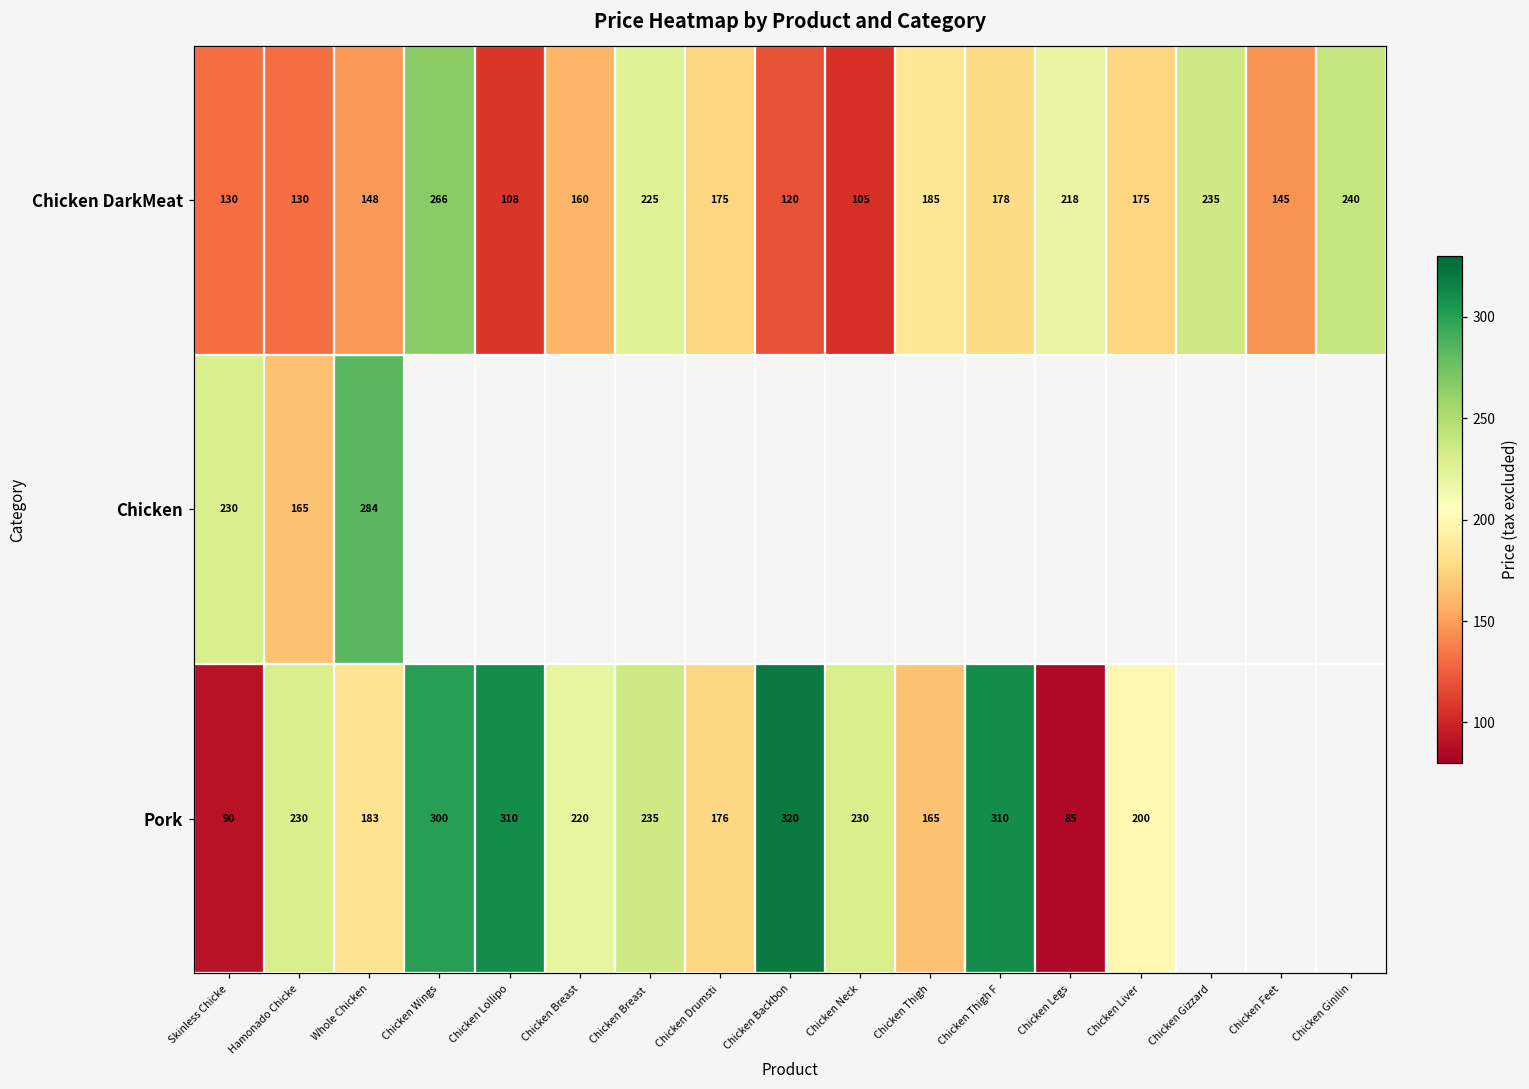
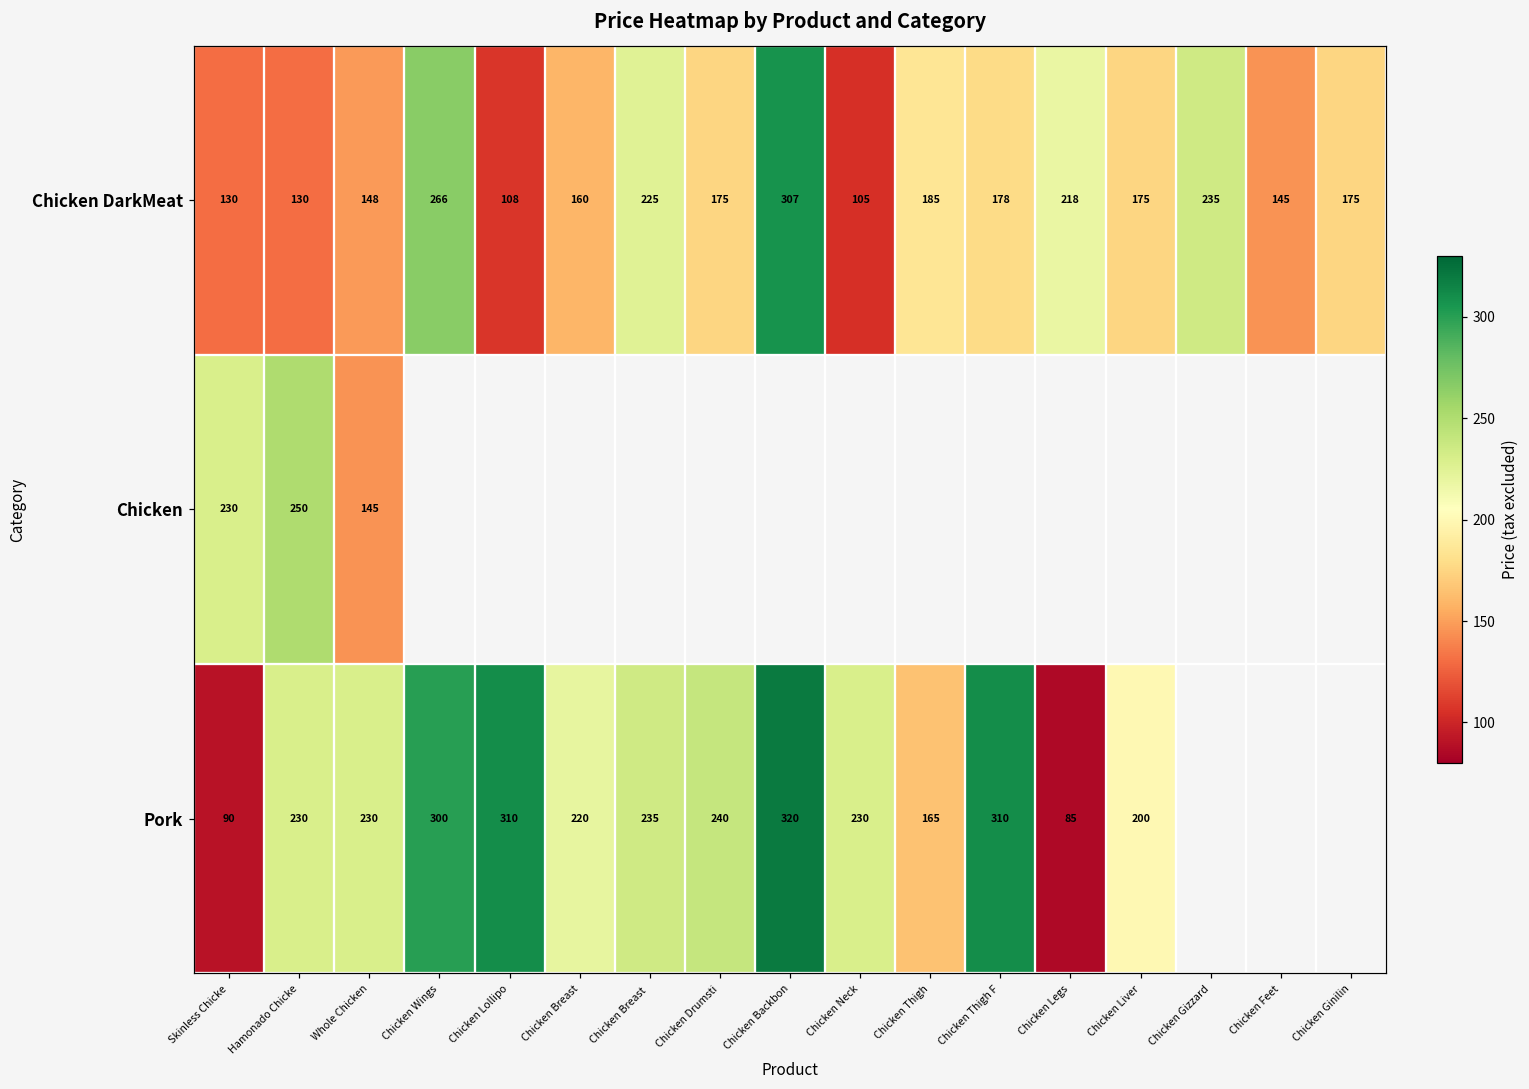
  {
    "Chicken DarkMeat": {
      "Skinless Chicke": 130,
      "Hamonado Chicke": 130,
      "Whole Chicken": 148,
      "Chicken Wings": 266,
      "Chicken Lollipo": 108,
      "Chicken Drumsti": 175,
-     "Chicken Backbon": 120,
+     "Chicken Backbon": 307,
      "Chicken Neck": 105,
      "Chicken Thigh": 185,
      "Chicken Thigh F": 178,
      "Chicken Legs": 218,
      "Chicken Liver": 175,
      "Chicken Gizzard": 235,
      "Chicken Feet": 145,
-     "Chicken Ginilin": 240
+     "Chicken Ginilin": 175
    },
    "Chicken": {
      "Skinless Chicke": 230,
-     "Hamonado Chicke": 165,
-     "Whole Chicken": 284
+     "Hamonado Chicke": 250,
+     "Whole Chicken": 145
    },
    "Pork": {
      "Skinless Chicke": 90,
      "Hamonado Chicke": 230,
-     "Whole Chicken": 183,
+     "Whole Chicken": 230,
      "Chicken Wings": 300,
      "Chicken Lollipo": 310,
-     "Chicken Drumsti": 176,
+     "Chicken Drumsti": 240,
      "Chicken Backbon": 320,
      "Chicken Neck": 230,
      "Chicken Thigh": 165,
      "Chicken Thigh F": 310,
      "Chicken Legs": 85,
      "Chicken Liver": 200
    }
  }
